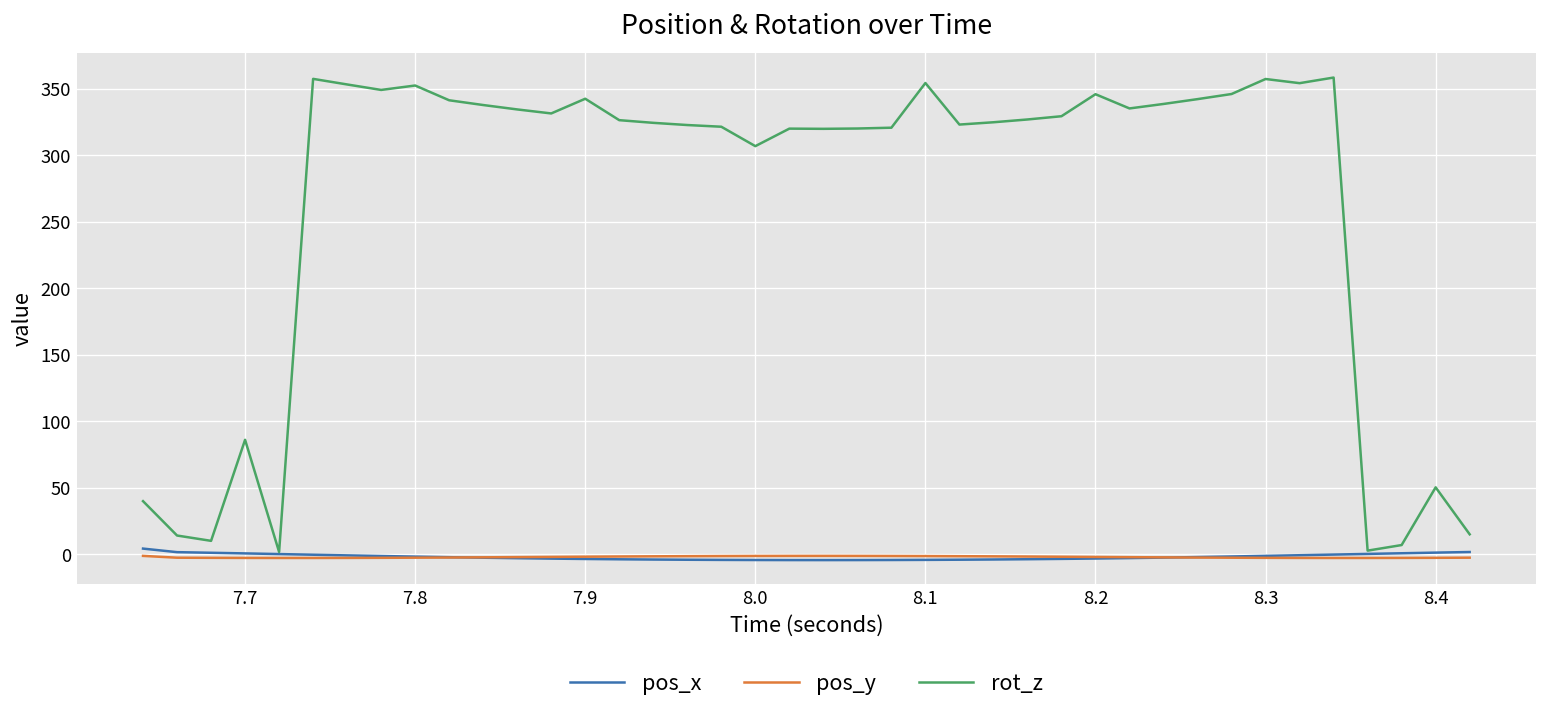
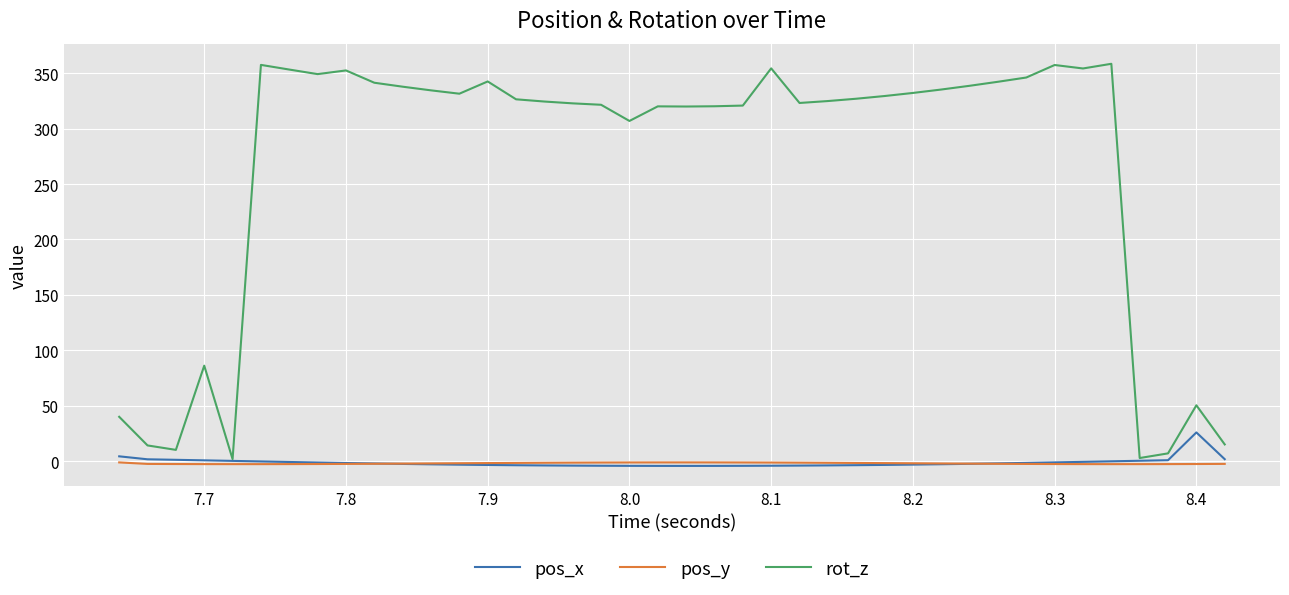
  {
    "pos_x": {
      "7.7": 1,
      "8.0": -4,
      "8.1": -4,
-     "8.4": 1
+     "8.4": 26
    },
    "pos_y": {
      "7.7": -3,
      "8.0": -1,
      "8.1": -1,
      "8.4": -3
    },
    "rot_z": {
      "7.7": 86,
      "7.8": 353,
      "7.9": 343,
      "8.0": 307,
      "8.1": 354,
-     "8.2": 346,
+     "8.2": 332,
      "8.3": 357,
      "8.4": 50
    }
  }
